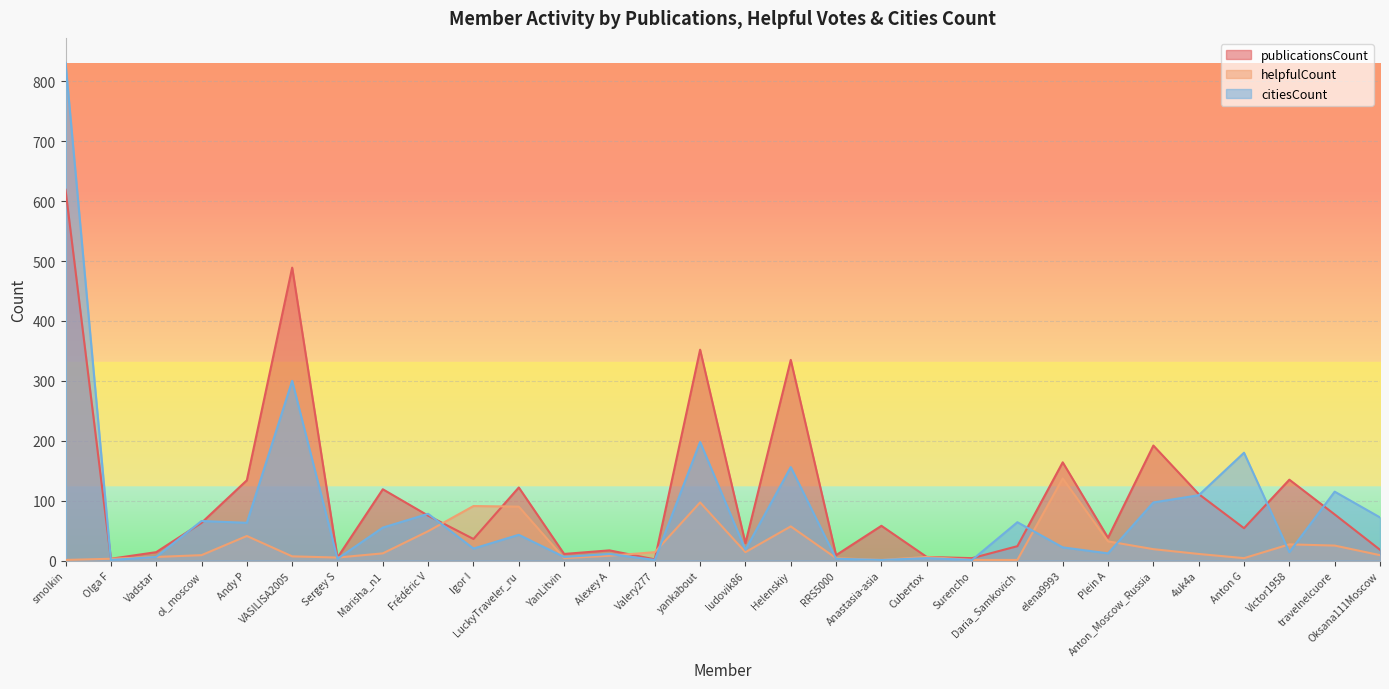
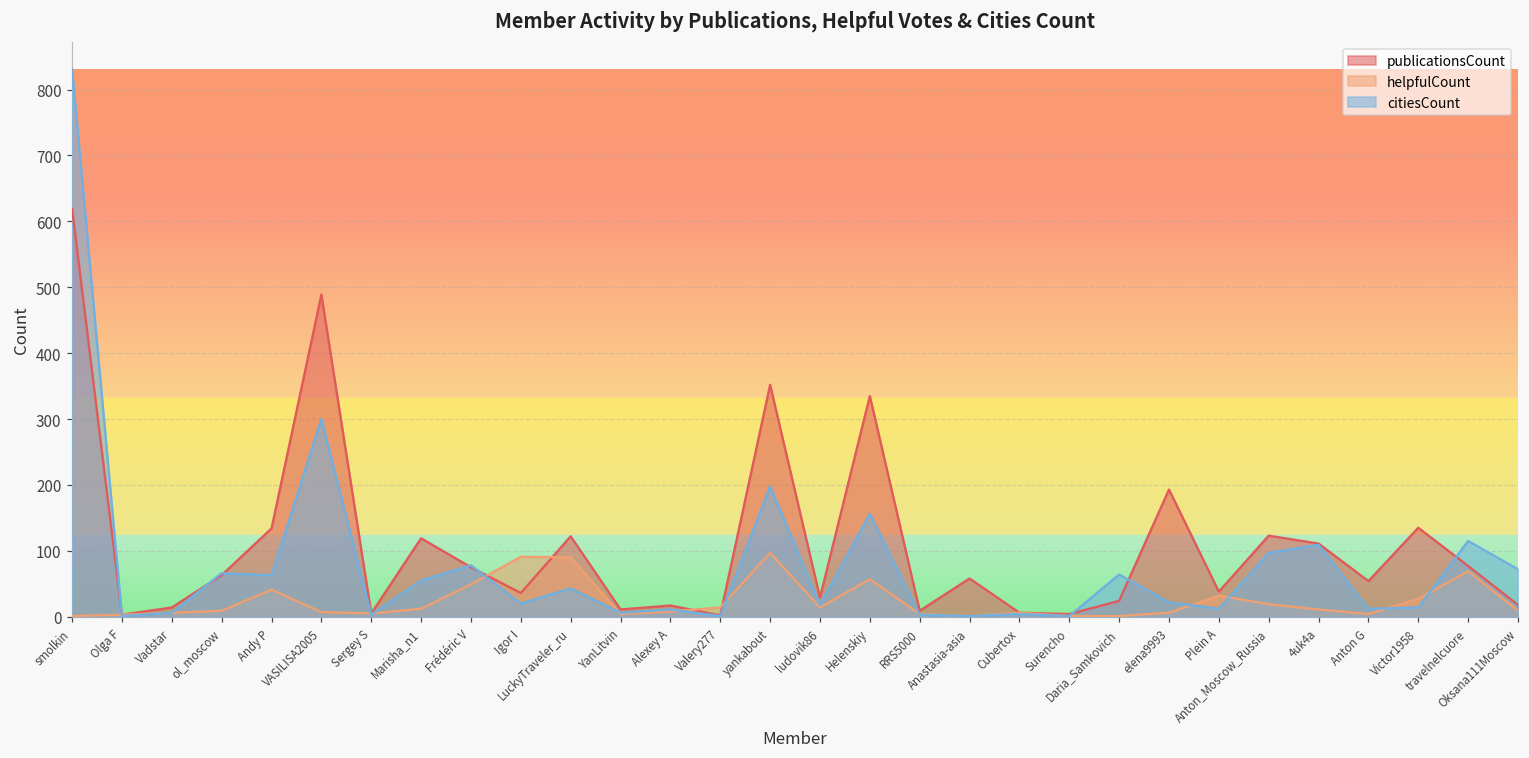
  {
    "publicationsCount": {
      "smolkin": 620,
      "Vadstar": 10,
      "Andy P": 130,
      "VASILISA2005": 490,
      "Marisha_n1": 120,
      "Igor I": 40,
      "LuckyTraveler_ru": 120,
      "YanLitvin": 10,
      "Alexey A": 20,
      "yankabout": 350,
      "ludovik86": 30,
      "Helenskiy": 340,
      "RRS5000": 10,
      "Anastasia-asia": 60,
      "Daria_Samkovich": 20,
-     "elena9993": 160,
+     "elena9993": 190,
      "Plein A": 40,
-     "Anton_Moscow_Russia": 190,
+     "Anton_Moscow_Russia": 120,
      "Anton G": 50,
      "Victor1958": 140,
      "travelnelcuore": 80,
      "Oksana111Moscow": 20
    },
    "helpfulCount": {
      "smolkin": 0,
      "ol_moscow": 10,
      "Andy P": 40,
      "VASILISA2005": 10,
      "Marisha_n1": 10,
      "Frédéric V": 50,
      "Igor I": 90,
      "LuckyTraveler_ru": 90,
      "Valery277": 10,
      "yankabout": 100,
      "Helenskiy": 60,
      "Daria_Samkovich": 0,
-     "elena9993": 140,
+     "elena9993": 10,
      "Plein A": 30,
      "Anton_Moscow_Russia": 20,
      "4uk4a": 10,
      "Anton G": 0,
      "Victor1958": 30,
-     "travelnelcuore": 30,
+     "travelnelcuore": 70,
      "Oksana111Moscow": 10
    },
    "citiesCount": {
      "smolkin": 830,
      "Andy P": 60,
      "VASILISA2005": 300,
      "Marisha_n1": 60,
      "Igor I": 20,
      "LuckyTraveler_ru": 40,
      "yankabout": 200,
      "Helenskiy": 160,
      "Daria_Samkovich": 60,
      "elena9993": 20,
      "Plein A": 10,
      "Anton_Moscow_Russia": 100,
-     "Anton G": 180,
+     "Anton G": 10,
      "Victor1958": 10,
      "travelnelcuore": 120,
      "Oksana111Moscow": 70
    }
  }
